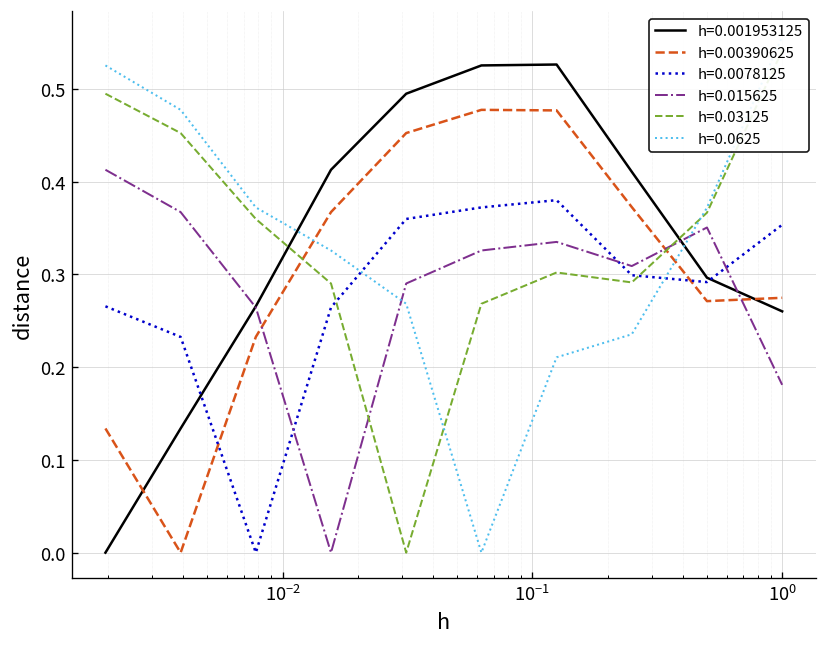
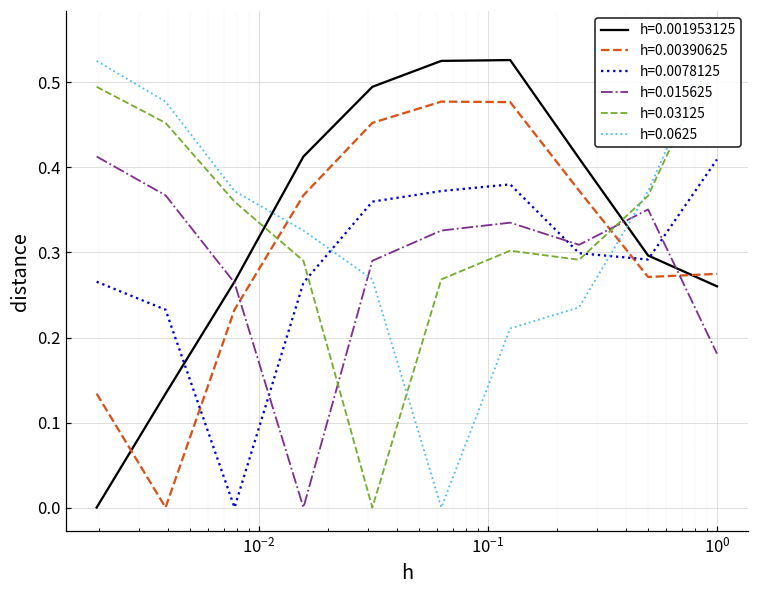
  {
    "h=0.001953125": {
      "10^0": 0.26
    },
    "h=0.00390625": {
      "10^0": 0.27
    },
    "h=0.0078125": {
-     "10^0": 0.35
+     "10^0": 0.41
    },
    "h=0.015625": {
      "10^0": 0.18
    }
  }
